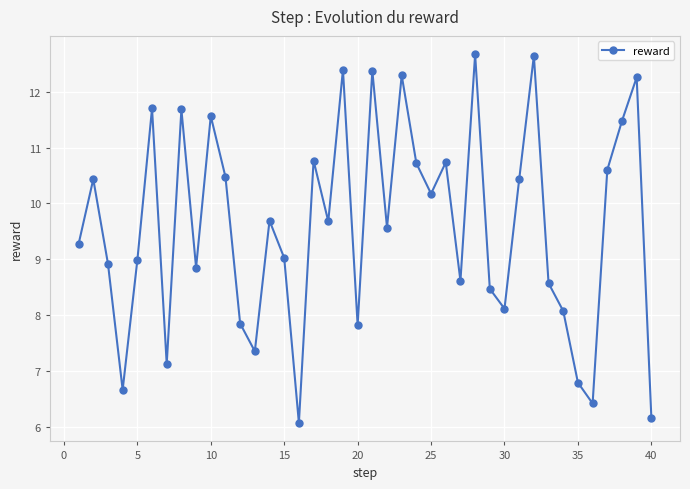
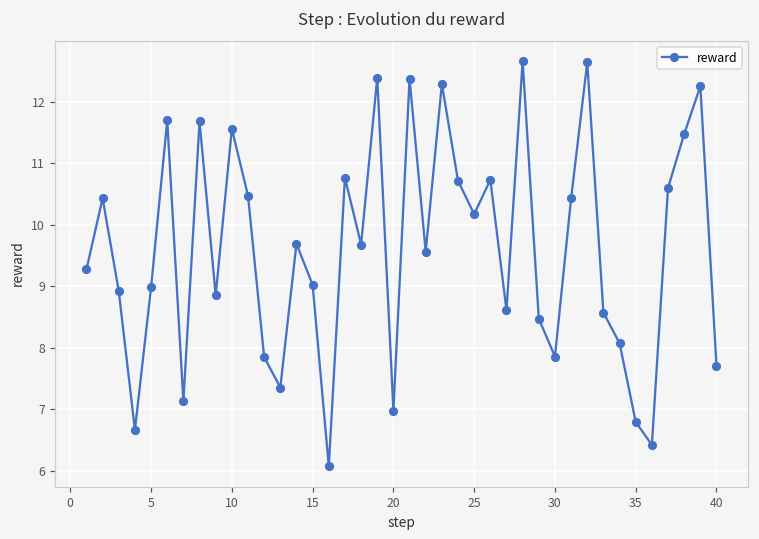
  {
    "5": 9.0,
    "10": 11.6,
    "15": 9.0,
-   "20": 7.8,
+   "20": 7.0,
    "25": 10.2,
-   "30": 8.1,
+   "30": 7.9,
    "35": 6.8,
-   "40": 6.2
+   "40": 7.7
  }
